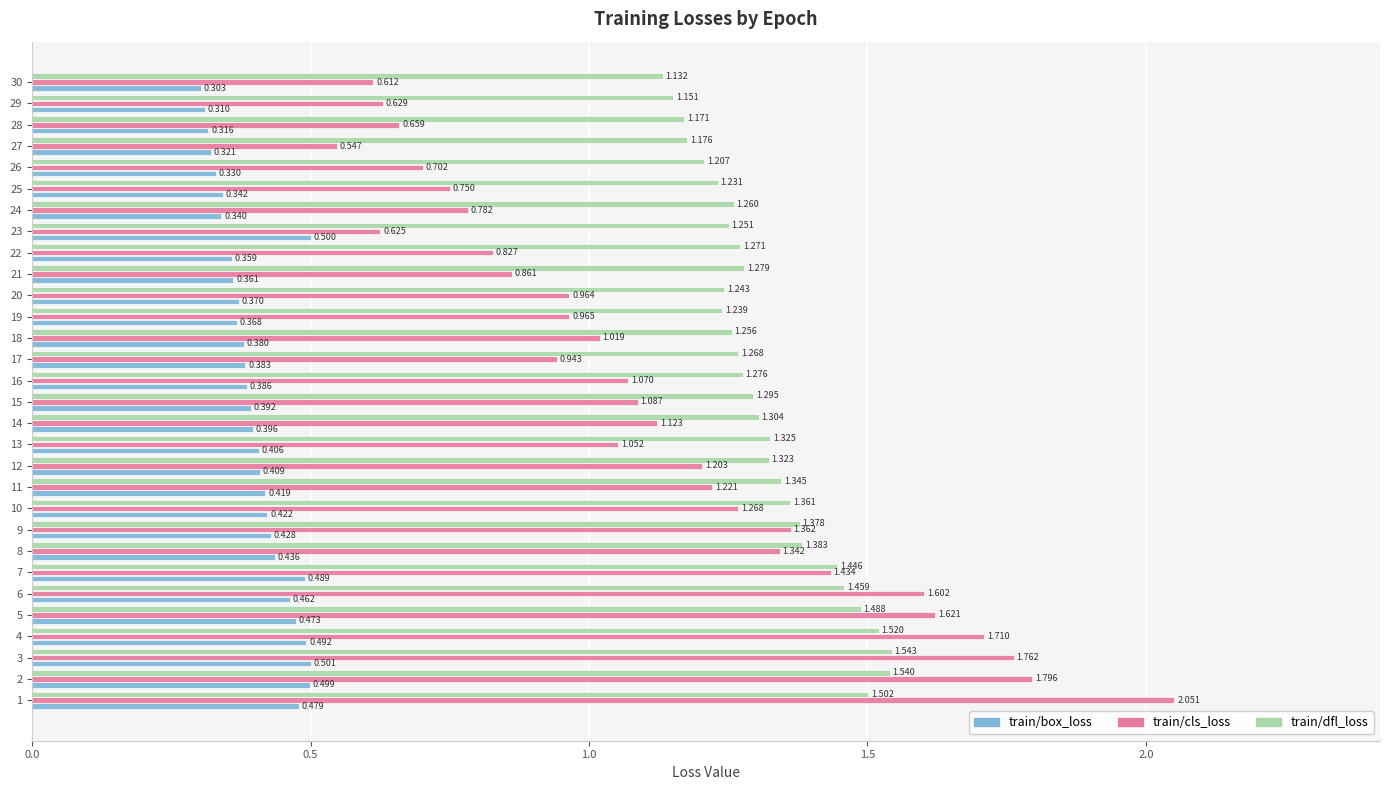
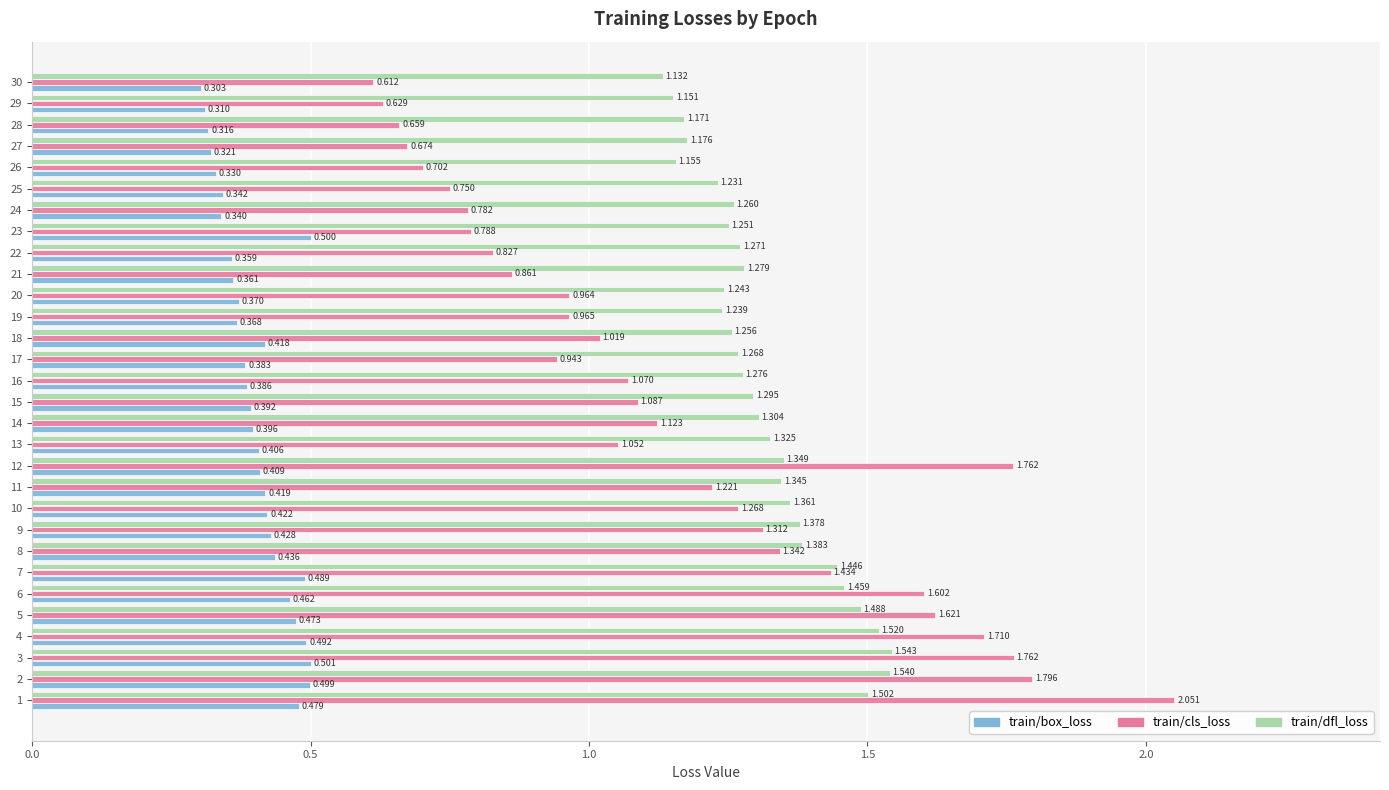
  {
    "train/box_loss": {
      "30": 0.303,
      "29": 0.310,
      "28": 0.316,
      "27": 0.321,
      "26": 0.330,
      "25": 0.342,
      "24": 0.340,
      "23": 0.500,
      "22": 0.359,
      "21": 0.361,
      "20": 0.370,
      "19": 0.368,
-     "18": 0.380,
+     "18": 0.418,
      "17": 0.383,
      "16": 0.386,
      "15": 0.392,
      "14": 0.396,
      "13": 0.406,
      "12": 0.409,
      "11": 0.419,
      "10": 0.422,
      "9": 0.428,
      "8": 0.436,
      "7": 0.489,
      "6": 0.462,
      "5": 0.473,
      "4": 0.492,
      "3": 0.501,
      "2": 0.499,
      "1": 0.479
    },
    "train/cls_loss": {
      "30": 0.612,
      "29": 0.629,
      "28": 0.659,
-     "27": 0.547,
+     "27": 0.674,
      "26": 0.702,
      "25": 0.750,
      "24": 0.782,
-     "23": 0.625,
+     "23": 0.788,
      "22": 0.827,
      "21": 0.861,
      "20": 0.964,
      "19": 0.965,
      "18": 1.019,
      "17": 0.943,
      "16": 1.070,
      "15": 1.087,
      "14": 1.123,
      "13": 1.052,
-     "12": 1.203,
+     "12": 1.762,
      "11": 1.221,
      "10": 1.268,
-     "9": 1.362,
+     "9": 1.312,
      "8": 1.342,
      "6": 1.602,
      "5": 1.621,
      "4": 1.710,
      "3": 1.762,
      "2": 1.796,
      "1": 2.051
    },
    "train/dfl_loss": {
      "30": 1.132,
      "29": 1.151,
      "28": 1.171,
      "27": 1.176,
-     "26": 1.207,
+     "26": 1.155,
      "25": 1.231,
      "24": 1.260,
      "23": 1.251,
      "22": 1.271,
      "21": 1.279,
      "20": 1.243,
      "19": 1.239,
      "18": 1.256,
      "17": 1.268,
      "16": 1.276,
      "15": 1.295,
      "14": 1.304,
      "13": 1.325,
-     "12": 1.323,
+     "12": 1.349,
      "11": 1.345,
      "10": 1.361,
      "9": 1.378,
      "8": 1.383,
      "6": 1.459,
      "5": 1.488,
      "4": 1.520,
      "3": 1.543,
      "2": 1.540,
      "1": 1.502
    }
  }
